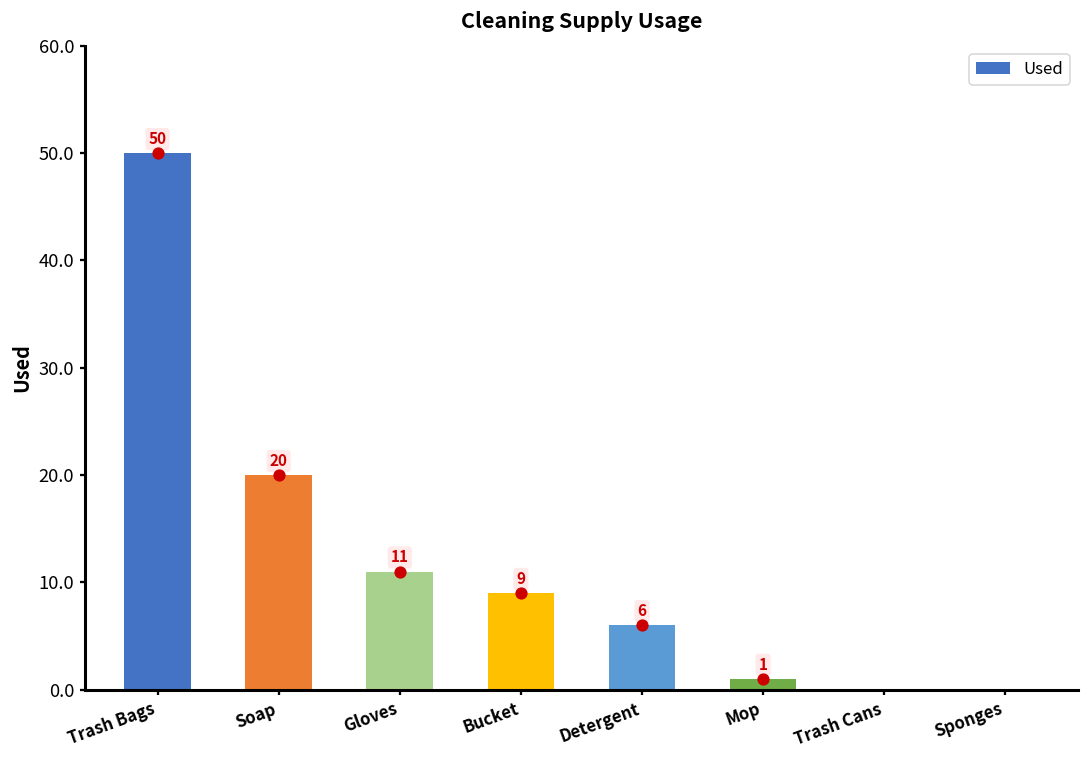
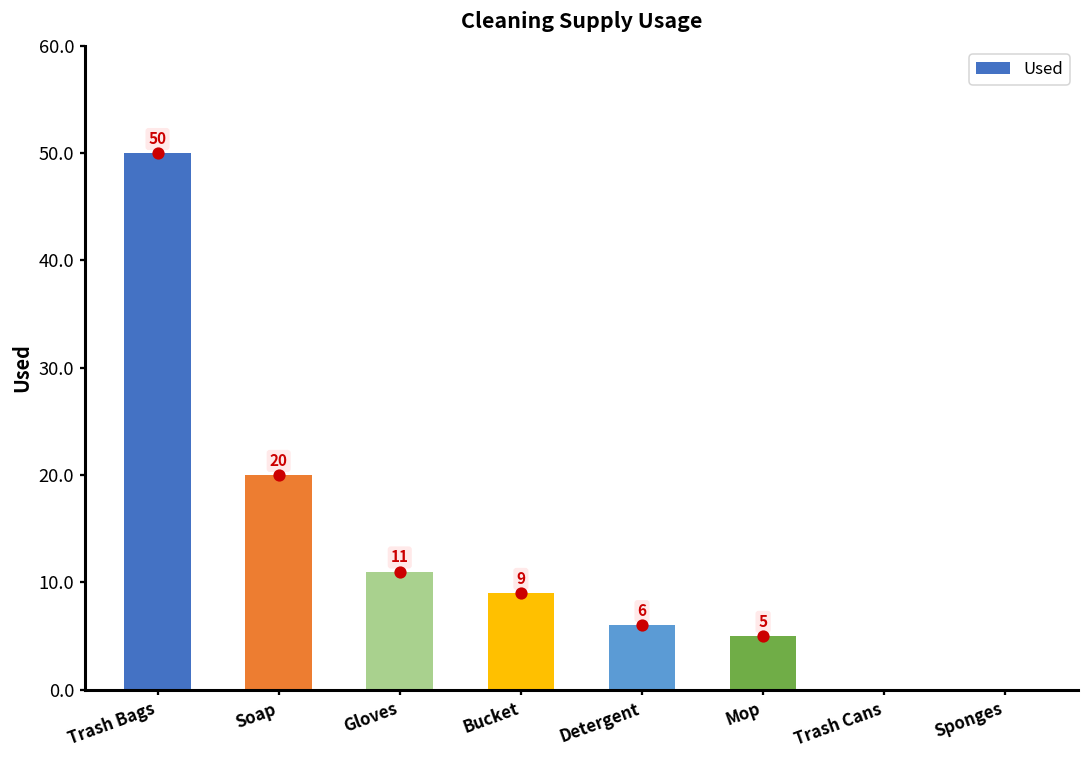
  {
    "Used": {
-     "Mop": 1
+     "Mop": 5
    }
  }
